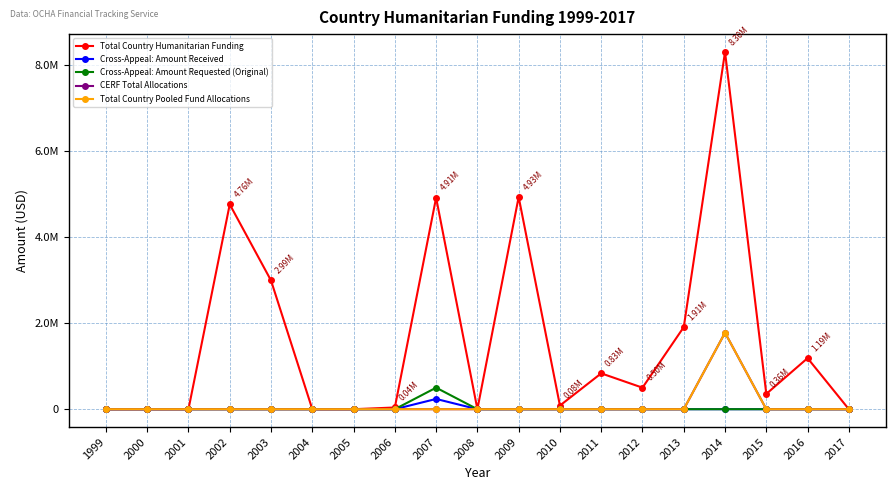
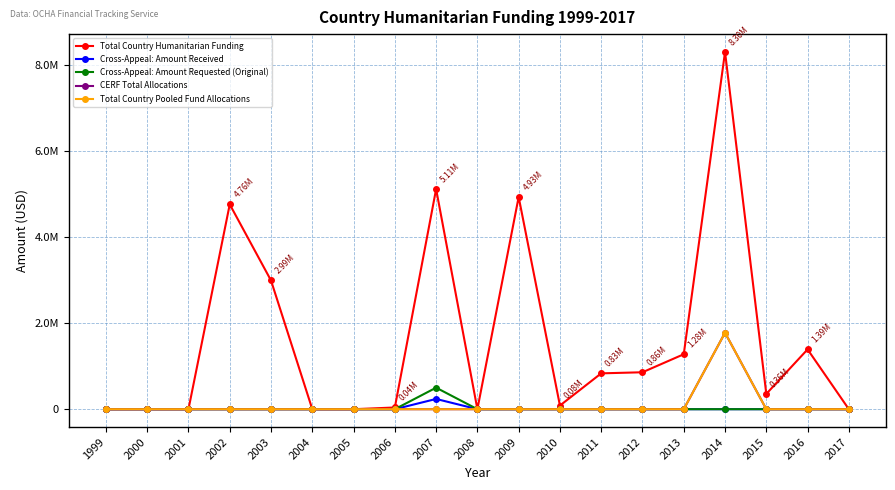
  {
    "Total Country Humanitarian Funding": {
      "2002": "4.76M",
      "2003": "2.99M",
-     "2007": "4.91M",
+     "2007": "5.11M",
      "2009": "4.93M",
      "2010": "0.08M",
      "2011": "0.83M",
-     "2012": "0.50M",
-     "2013": "1.91M",
+     "2012": "0.86M",
+     "2013": "1.28M",
      "2014": "8.30M",
      "2015": "0.36M",
-     "2016": "1.19M"
+     "2016": "1.39M"
    },
    "Cross-Appeal: Amount Received": {
      "2007": "200000"
    },
    "Cross-Appeal: Amount Requested (Original)": {
      "2007": "500000"
    },
    "Total Country Pooled Fund Allocations": {
      "2007": "0",
      "2014": "1800000"
    }
  }
